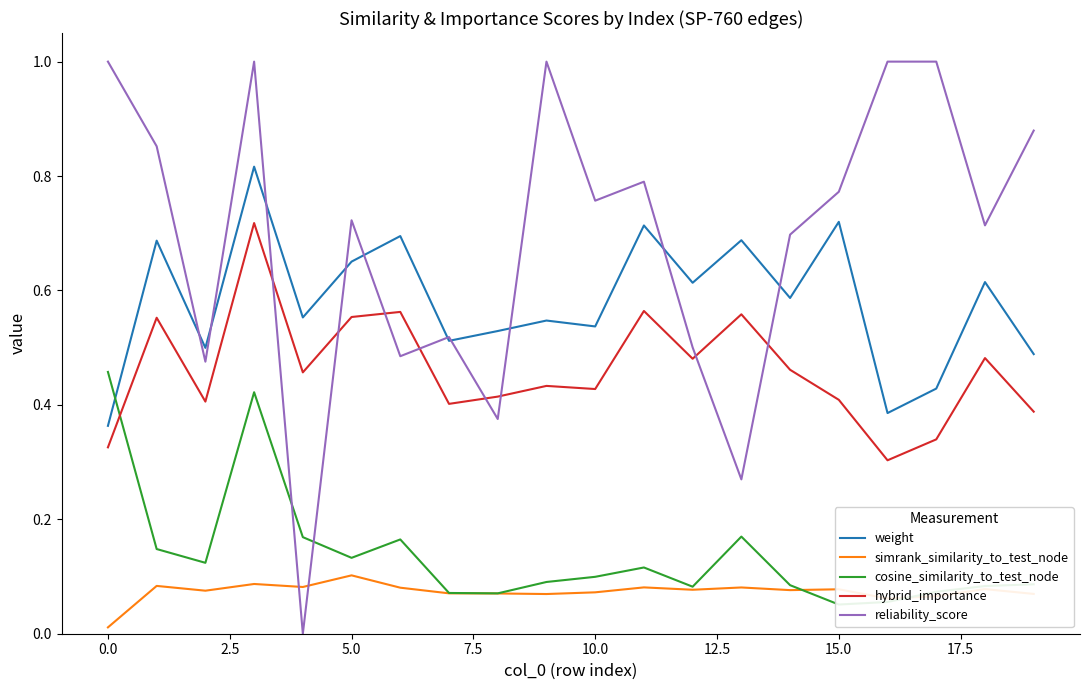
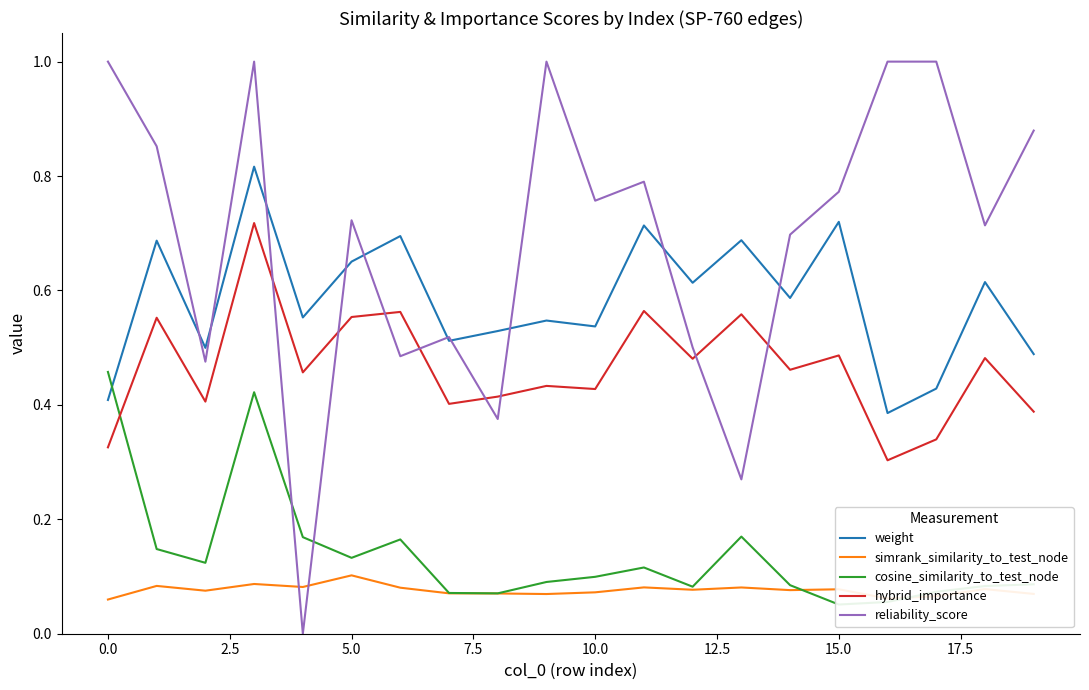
  {
    "weight": {
-     "0.0": 0.36,
+     "0.0": 0.41,
      "5.0": 0.65,
      "10.0": 0.54,
      "15.0": 0.72
    },
    "simrank_similarity_to_test_node": {
-     "0.0": 0.01,
+     "0.0": 0.06,
      "5.0": 0.10,
      "10.0": 0.07
    },
    "cosine_similarity_to_test_node": {
      "0.0": 0.46,
      "5.0": 0.13,
      "10.0": 0.10
    },
    "hybrid_importance": {
      "0.0": 0.33,
      "5.0": 0.55,
      "10.0": 0.43,
-     "15.0": 0.41
+     "15.0": 0.49
    },
    "reliability_score": {
      "0.0": 1.00,
      "5.0": 0.72,
      "10.0": 0.76,
      "15.0": 0.77
    }
  }
